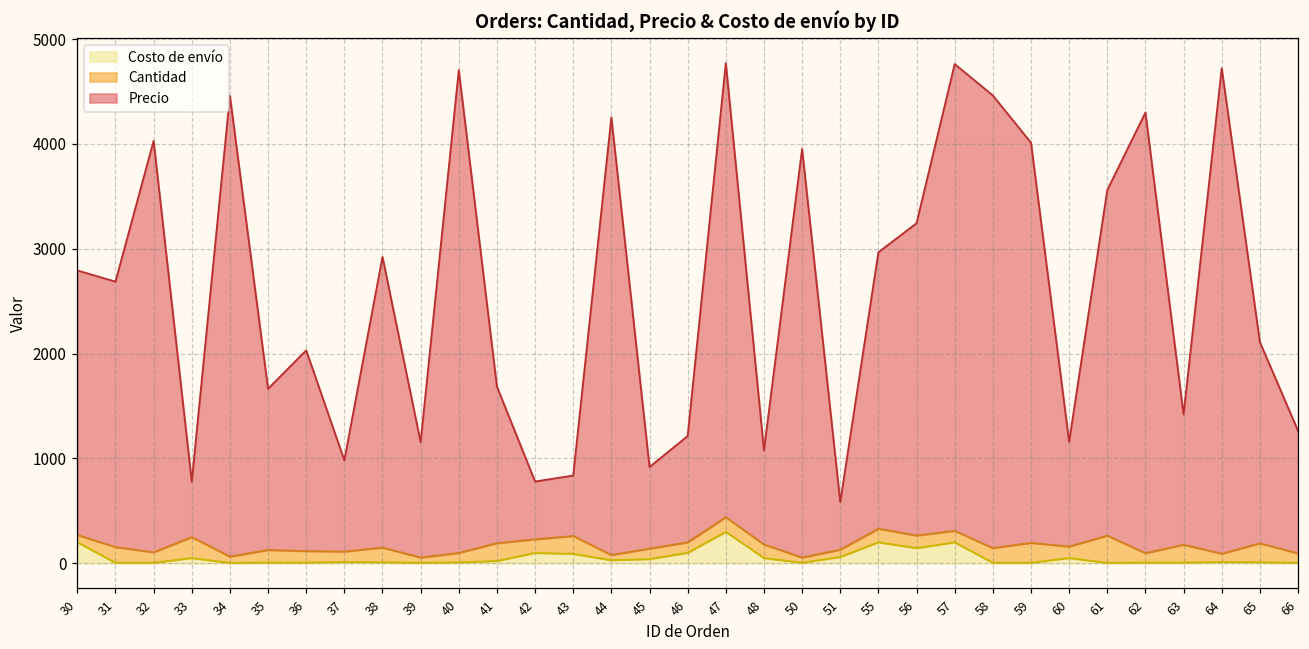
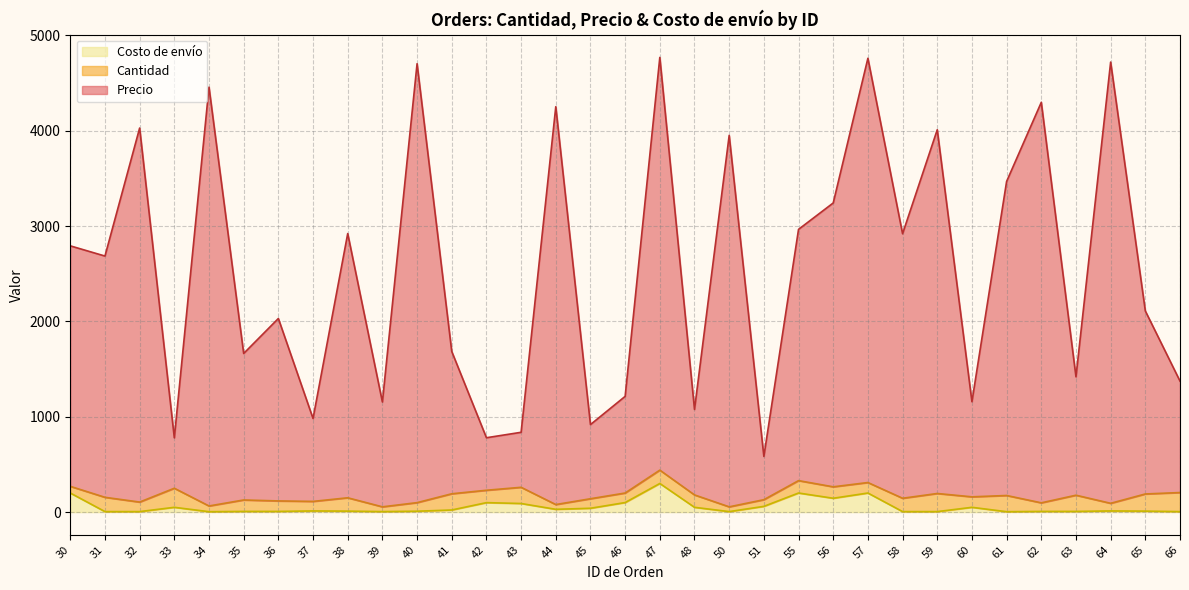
  {
    "Costo de envío": {
      "30": 200,
      "31": 0,
      "32": 0,
      "33": 100,
      "34": 0,
      "35": 0,
      "36": 0,
      "37": 0,
      "38": 0,
      "39": 0,
      "40": 0,
      "41": 0,
      "42": 100,
      "43": 100,
      "44": 0,
      "45": 0,
      "46": 100,
      "47": 300,
      "48": 100,
      "50": 0,
      "51": 100,
      "55": 200,
      "56": 100,
      "57": 200,
      "58": 0,
      "59": 0,
      "60": 100,
      "61": 0,
      "62": 0,
      "63": 0,
      "64": 0,
      "65": 0,
      "66": 0
    },
    "Cantidad": {
      "30": 100,
      "31": 200,
      "32": 100,
      "33": 200,
      "34": 100,
      "35": 100,
      "36": 100,
      "37": 100,
      "38": 100,
      "39": 100,
      "40": 100,
      "41": 200,
      "42": 100,
      "43": 200,
      "44": 100,
      "45": 100,
      "46": 100,
      "47": 100,
      "48": 100,
      "50": 100,
      "51": 100,
      "55": 100,
      "56": 100,
      "57": 100,
      "58": 100,
      "59": 200,
      "60": 100,
-     "61": 300,
+     "61": 200,
      "62": 100,
      "63": 200,
      "64": 100,
      "65": 200,
-     "66": 100
+     "66": 200
    },
    "Precio": {
      "30": 2500,
      "31": 2500,
      "32": 3900,
      "33": 500,
      "34": 4400,
      "35": 1500,
      "36": 1900,
      "37": 900,
      "38": 2800,
      "39": 1100,
      "40": 4600,
      "41": 1500,
      "42": 600,
      "43": 600,
      "44": 4200,
      "45": 800,
      "46": 1000,
      "47": 4300,
      "48": 900,
      "50": 3900,
      "51": 500,
      "55": 2600,
      "56": 3000,
      "57": 4500,
-     "58": 4300,
+     "58": 2800,
      "59": 3800,
      "60": 1000,
      "61": 3300,
      "62": 4200,
      "63": 1200,
      "64": 4600,
      "65": 1900,
      "66": 1200
    }
  }
